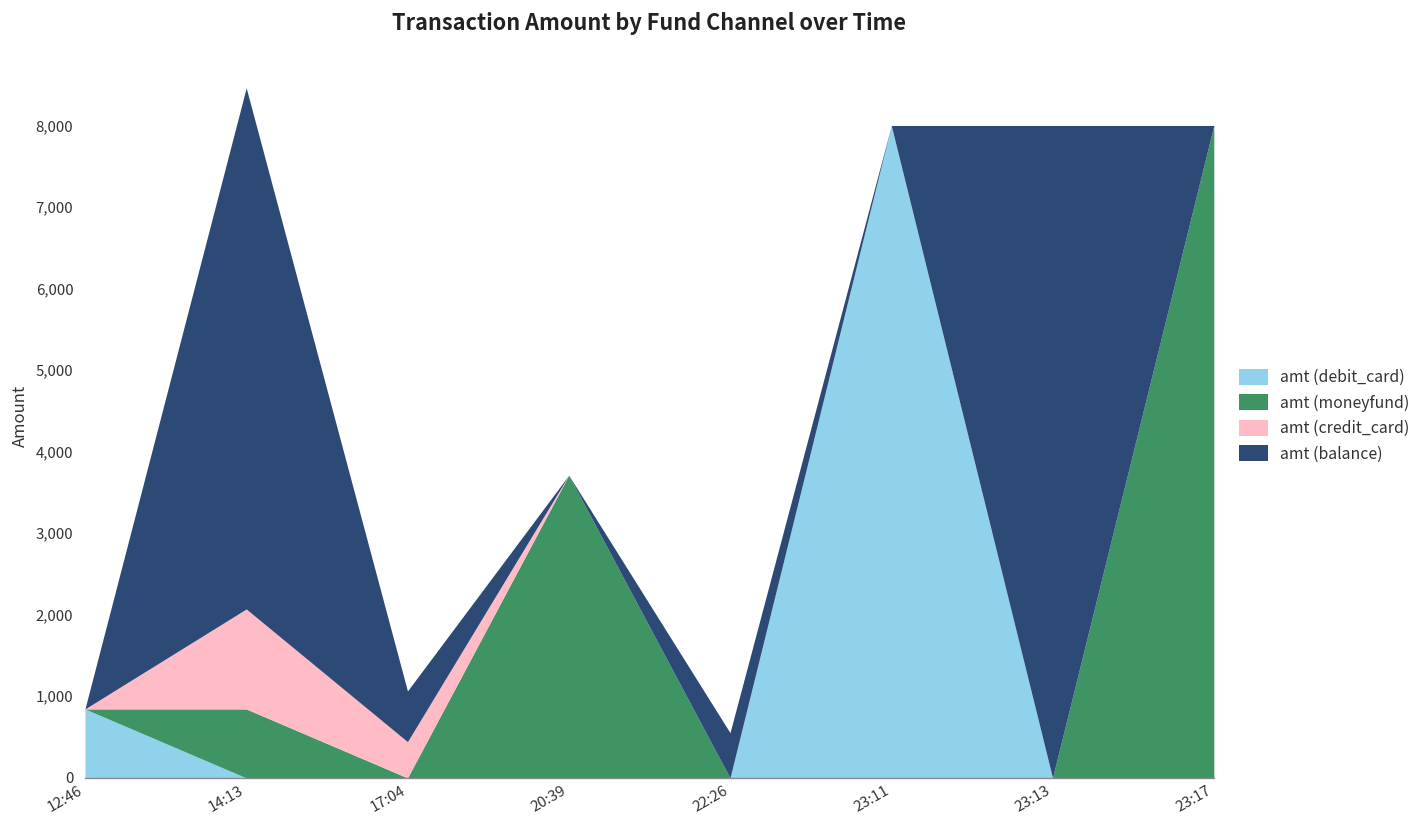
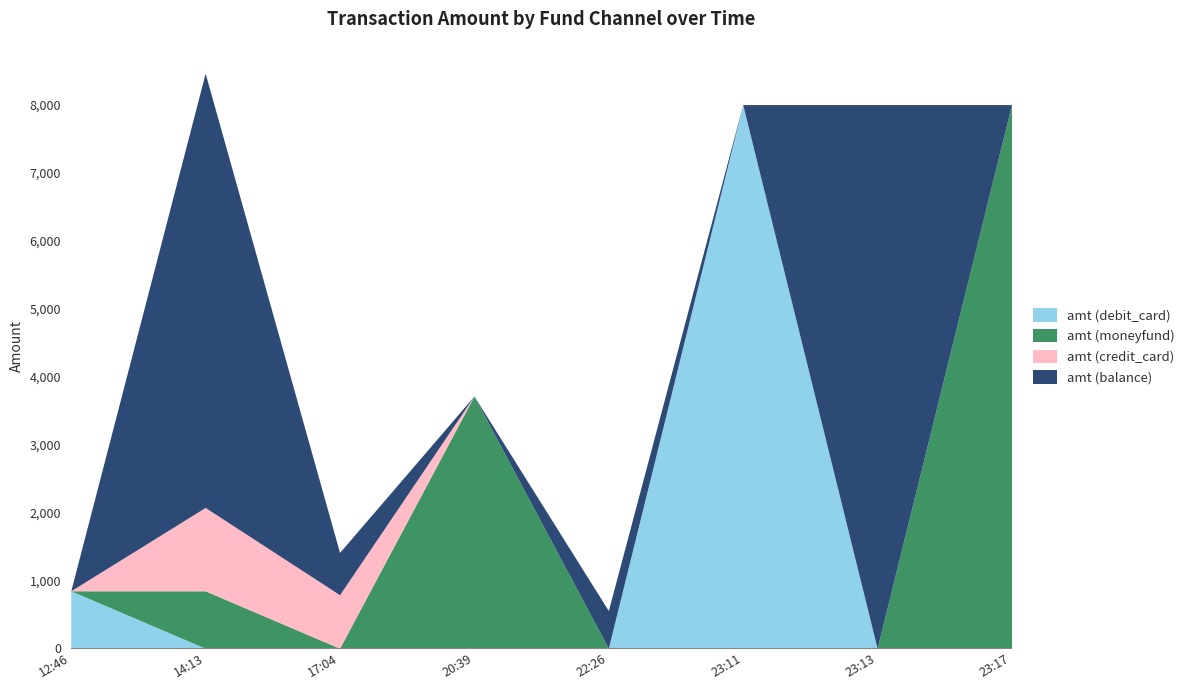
  {
    "amt (debit_card)": {
      "14:13": "0",
      "20:39": "0",
      "23:17": "0"
    },
    "amt (credit_card)": {
      "14:13": "1,200",
-     "17:04": "400"
+     "17:04": "800"
    },
    "amt (balance)": {
      "14:13": "6,400",
      "17:04": "600",
      "22:26": "600",
      "23:13": "8,000"
    }
  }
